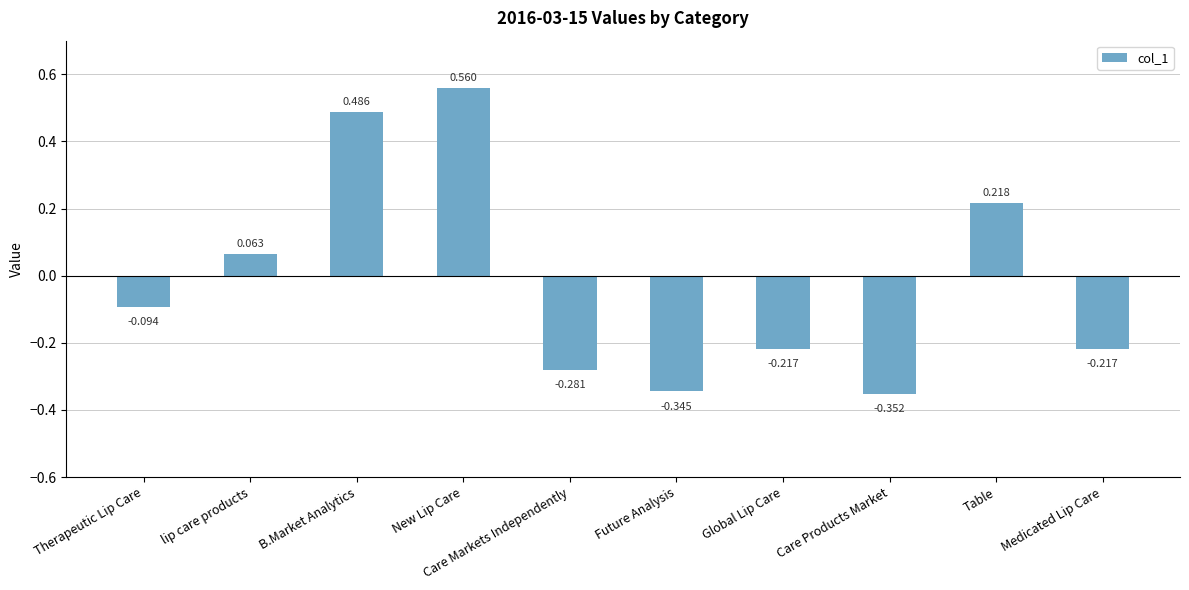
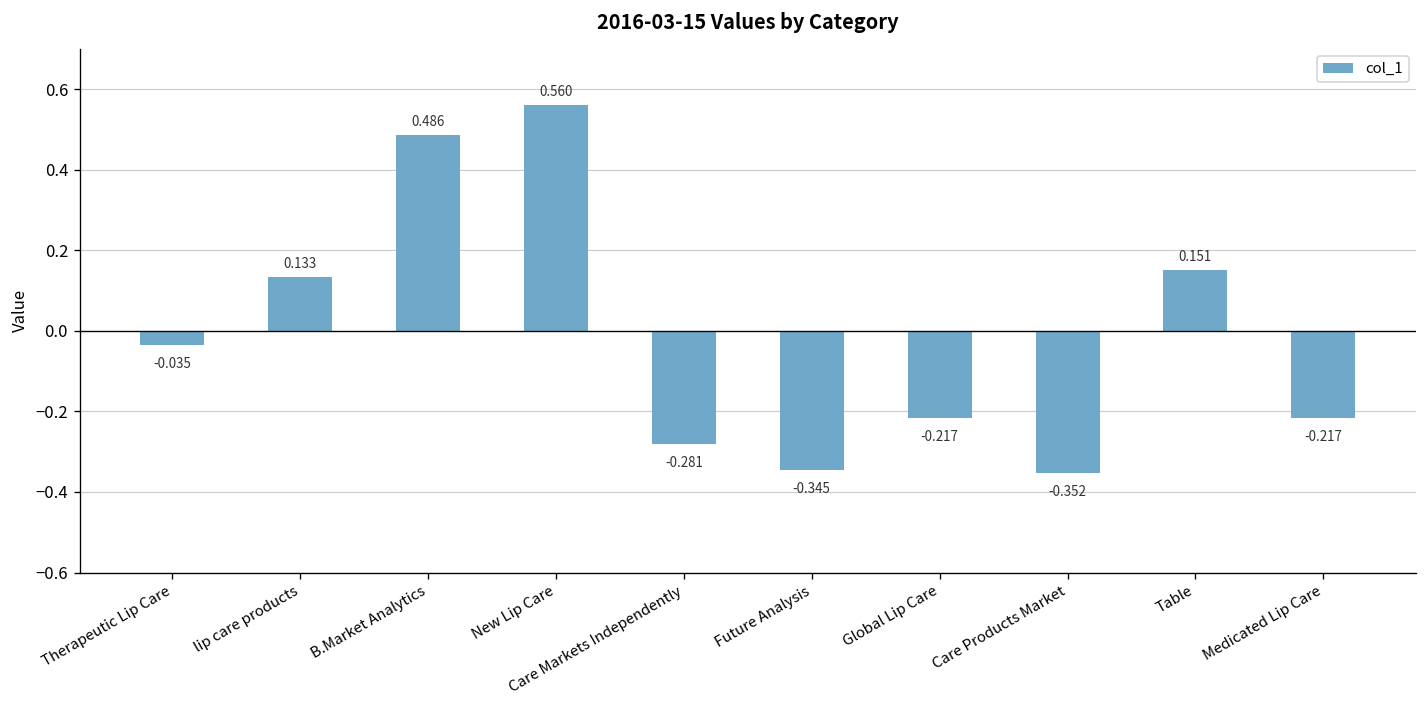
  {
-   "Therapeutic Lip Care": -0.094,
-   "lip care products": 0.063,
+   "Therapeutic Lip Care": -0.035,
+   "lip care products": 0.133,
    "B.Market Analytics": 0.486,
    "New Lip Care": 0.560,
    "Care Markets Independently": -0.281,
    "Future Analysis": -0.345,
    "Global Lip Care": -0.217,
    "Care Products Market": -0.352,
-   "Table": 0.218,
+   "Table": 0.151,
    "Medicated Lip Care": -0.217
  }
